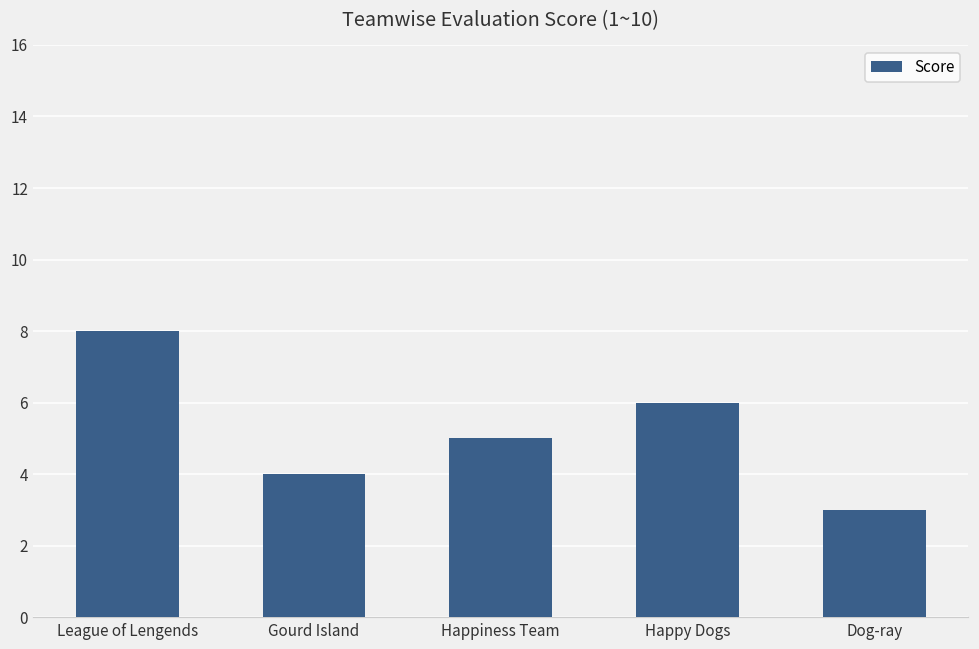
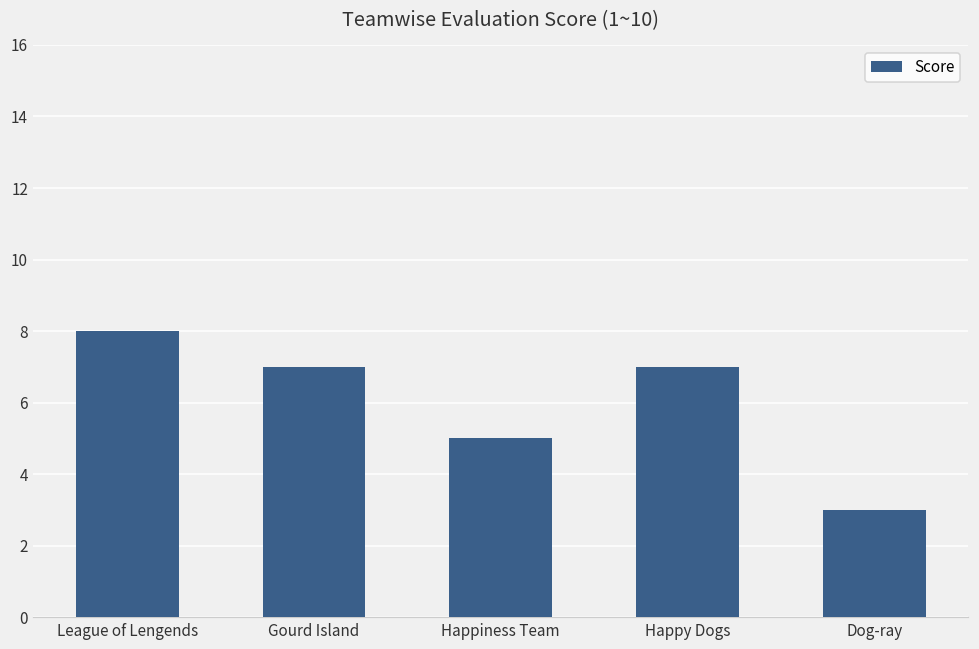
  {
    "League of Lengends": 8,
-   "Gourd Island": 4,
+   "Gourd Island": 7,
    "Happiness Team": 5,
-   "Happy Dogs": 6,
+   "Happy Dogs": 7,
    "Dog-ray": 3
  }
